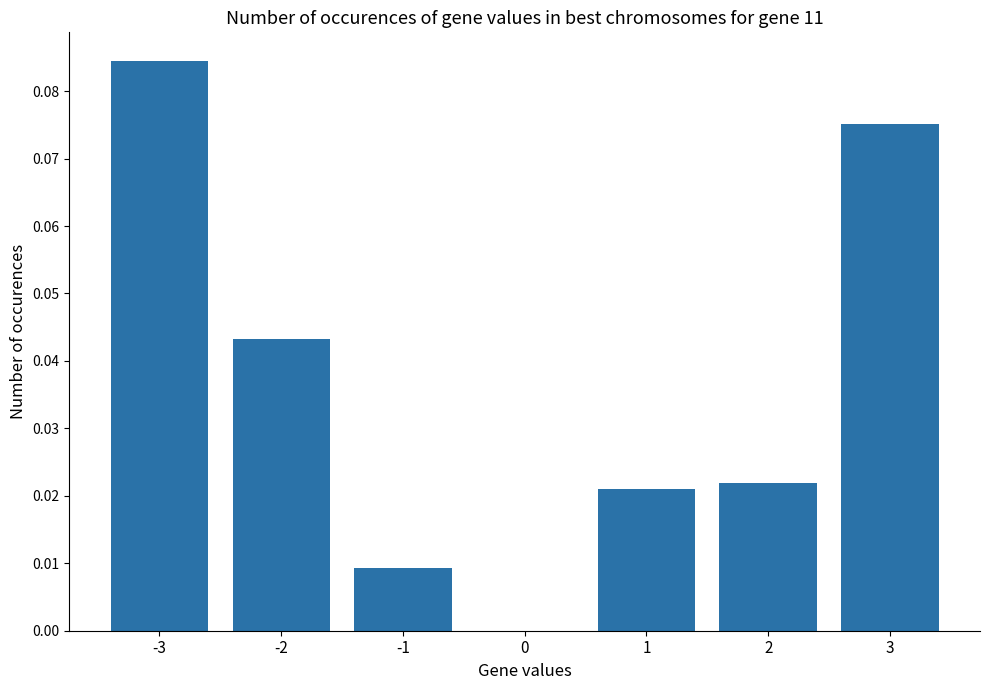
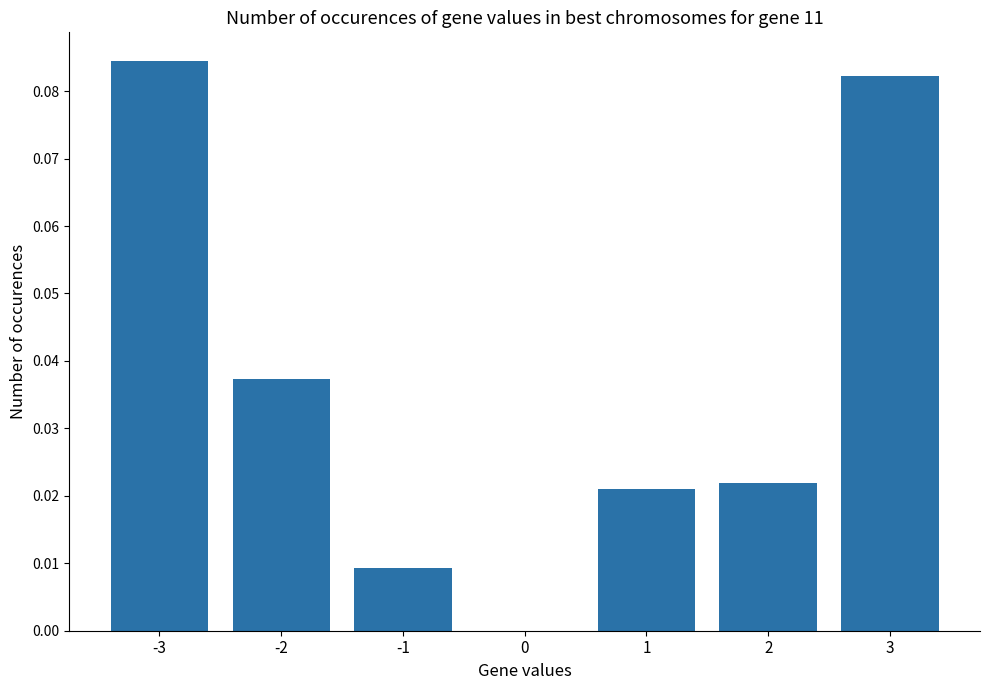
  {
    "-3": 0.084,
-   "-2": 0.043,
+   "-2": 0.037,
    "-1": 0.009,
    "1": 0.021,
    "2": 0.022,
-   "3": 0.075
+   "3": 0.082
  }
